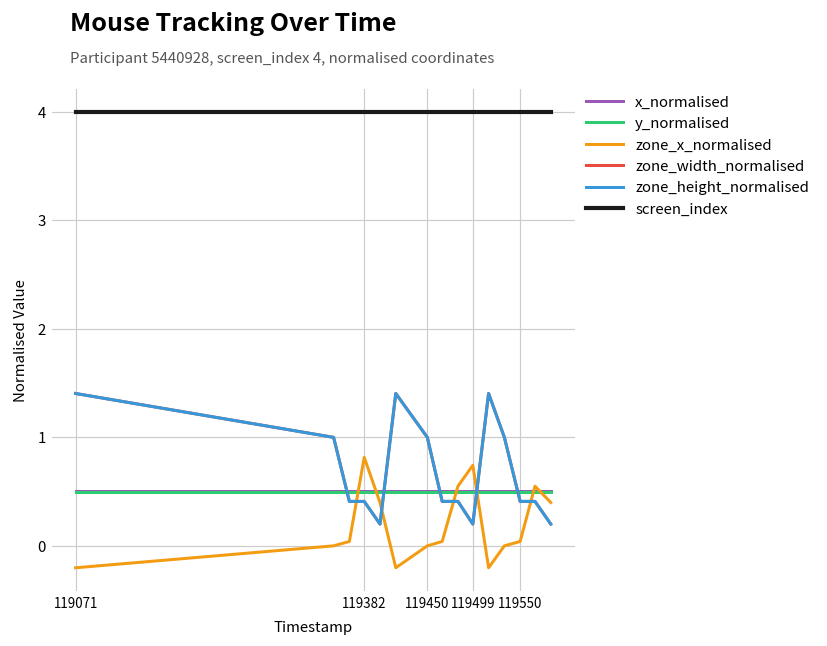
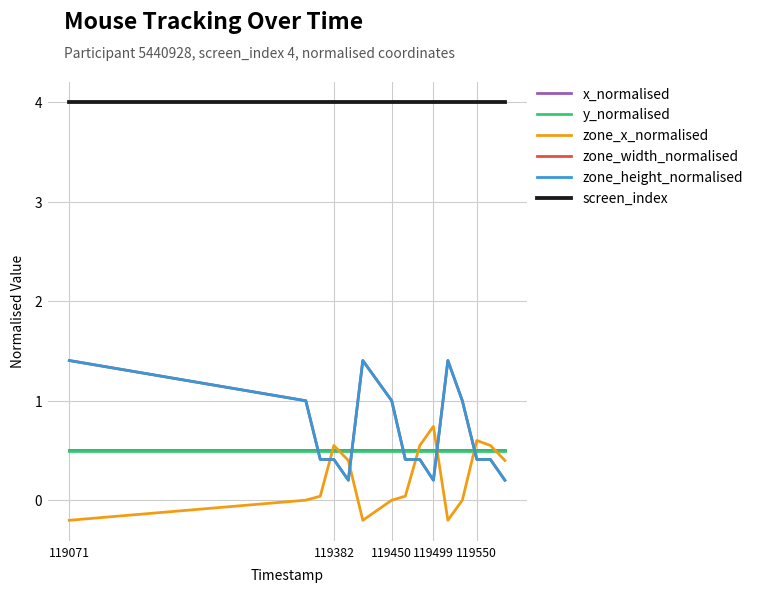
  {
    "y_normalised": {
      "119071": 0.5,
      "119382": 0.5,
      "119450": 0.5,
      "119499": 0.5,
      "119550": 0.5
    },
    "zone_x_normalised": {
      "119071": -0.2,
-     "119382": 0.8,
+     "119382": 0.6,
      "119450": 0.0,
      "119499": 0.7,
-     "119550": 0.0
+     "119550": 0.6
    },
    "zone_height_normalised": {
      "119071": 1.4,
      "119382": 0.4,
      "119450": 1.0,
      "119499": 0.2,
      "119550": 0.4
    },
    "screen_index": {
      "119071": 4.0,
      "119382": 4.0,
      "119450": 4.0,
      "119499": 4.0,
      "119550": 4.0
    }
  }
